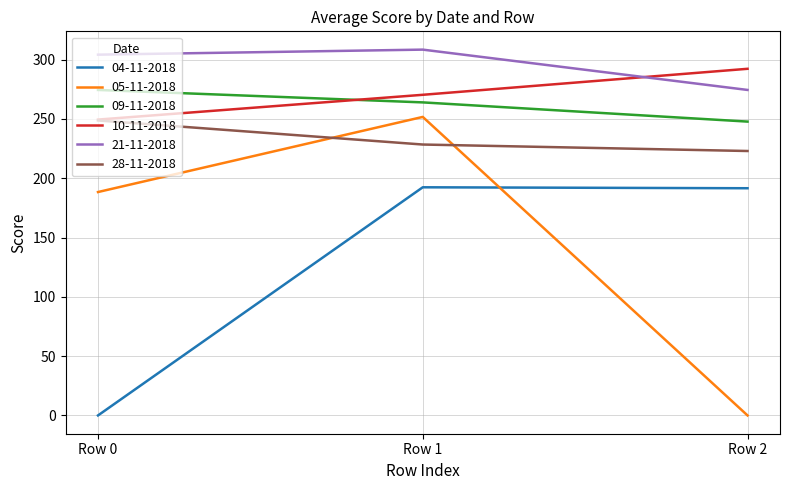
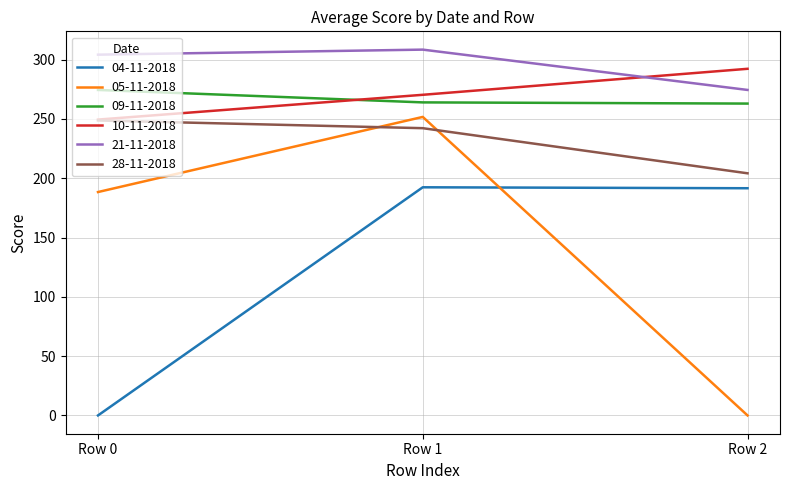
  {
    "04-11-2018": {
      "Row 0": 0,
      "Row 1": 192,
      "Row 2": 192
    },
    "05-11-2018": {
      "Row 0": 188,
      "Row 1": 252,
      "Row 2": 0
    },
    "09-11-2018": {
      "Row 1": 264,
-     "Row 2": 248
+     "Row 2": 263
    },
    "10-11-2018": {
      "Row 1": 270,
      "Row 2": 292
    },
    "21-11-2018": {
      "Row 1": 309,
      "Row 2": 275
    },
    "28-11-2018": {
-     "Row 1": 228,
-     "Row 2": 223
+     "Row 1": 242,
+     "Row 2": 204
    }
  }
